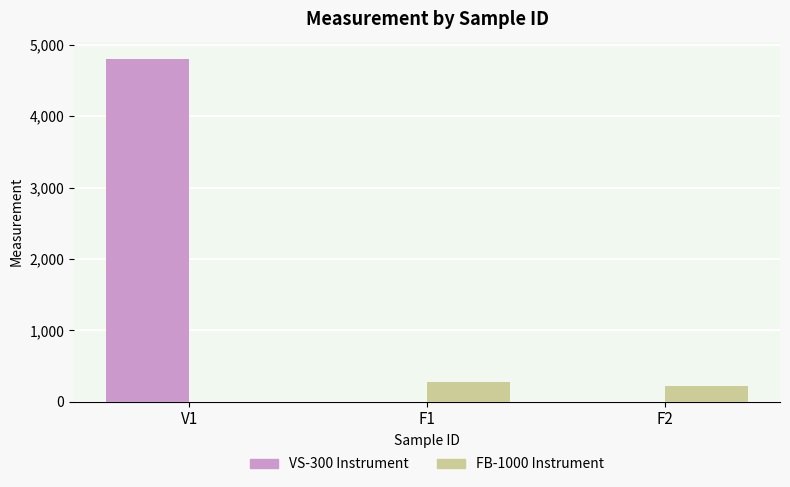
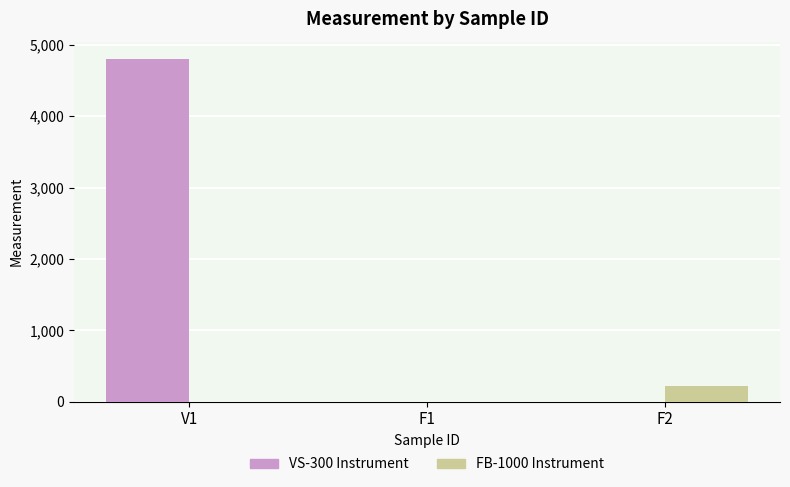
  {
    "VS-300 Instrument": {
      "V1": "4,800",
      "F1": "0",
      "F2": "0"
    },
    "FB-1000 Instrument": {
      "V1": "0",
-     "F1": "300",
+     "F1": "0",
      "F2": "200"
    }
  }
